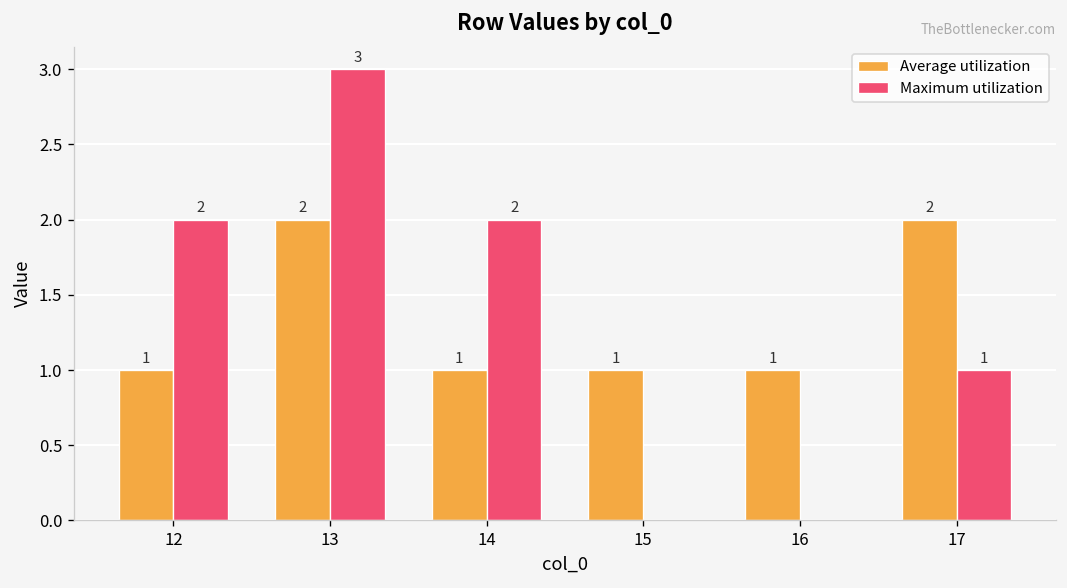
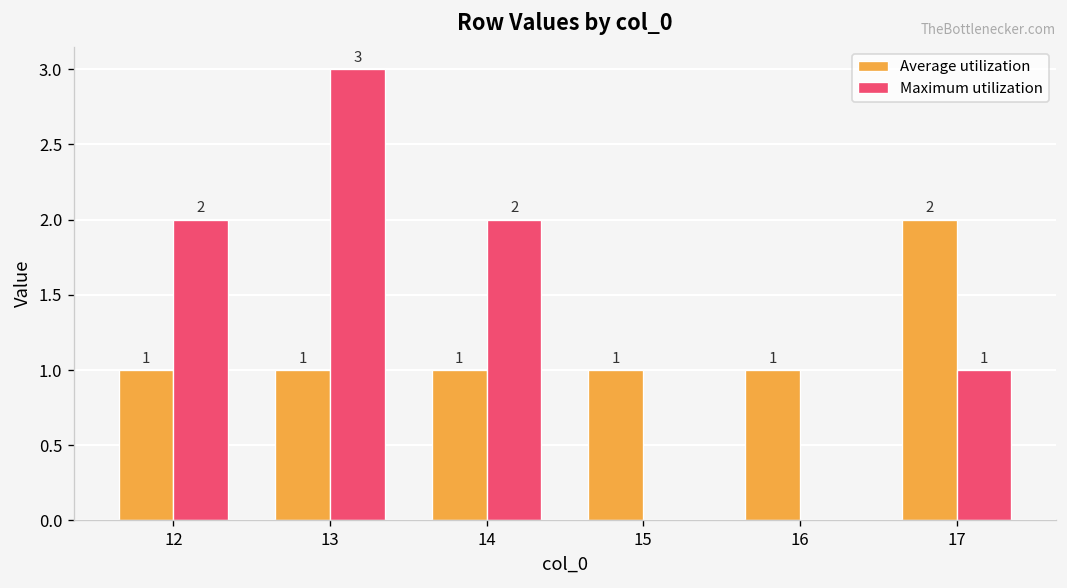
  {
    "Average utilization": {
      "12": 1,
-     "13": 2,
+     "13": 1,
      "14": 1,
      "15": 1,
      "16": 1,
      "17": 2
    },
    "Maximum utilization": {
      "12": 2,
      "13": 3,
      "14": 2,
      "17": 1
    }
  }
